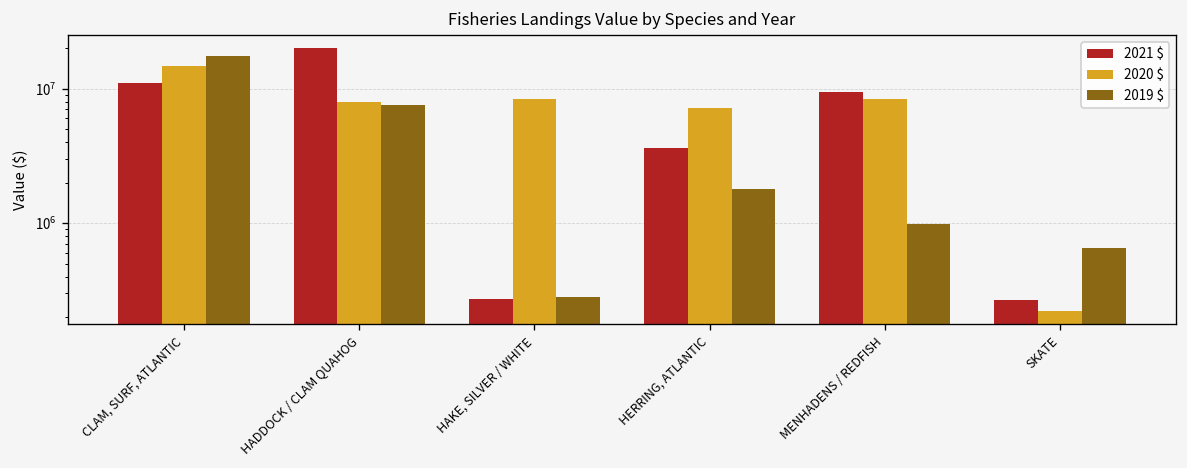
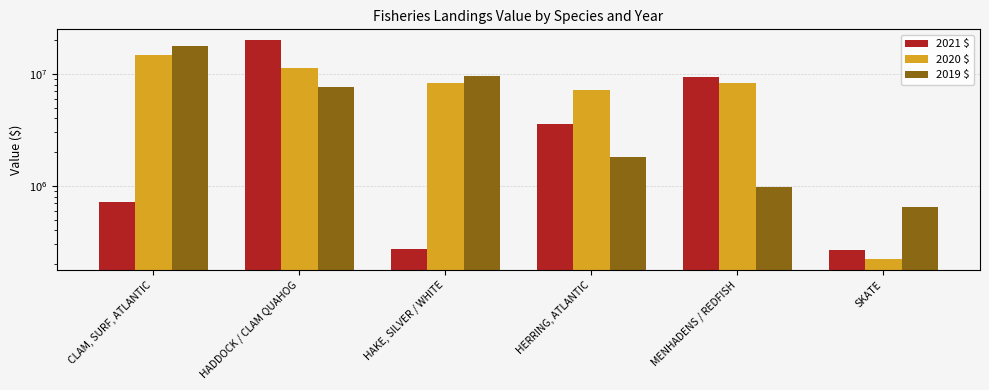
  {
    "2021 $": {
-     "CLAM, SURF, ATLANTIC": 11000000,
+     "CLAM, SURF, ATLANTIC": 700000,
      "HADDOCK / CLAM QUAHOG": 20000000,
      "HAKE, SILVER / WHITE": 270000,
      "HERRING, ATLANTIC": 3600000,
      "MENHADENS / REDFISH": 9000000,
      "SKATE": 270000
    },
    "2020 $": {
      "CLAM, SURF, ATLANTIC": 15000000,
-     "HADDOCK / CLAM QUAHOG": 8000000,
+     "HADDOCK / CLAM QUAHOG": 11000000,
      "HAKE, SILVER / WHITE": 8000000,
      "HERRING, ATLANTIC": 7000000,
      "MENHADENS / REDFISH": 8000000,
      "SKATE": 220000
    },
    "2019 $": {
      "CLAM, SURF, ATLANTIC": 18000000,
      "HADDOCK / CLAM QUAHOG": 8000000,
-     "HAKE, SILVER / WHITE": 280000,
+     "HAKE, SILVER / WHITE": 10000000,
      "HERRING, ATLANTIC": 1800000,
      "MENHADENS / REDFISH": 1000000,
      "SKATE": 700000
    }
  }
